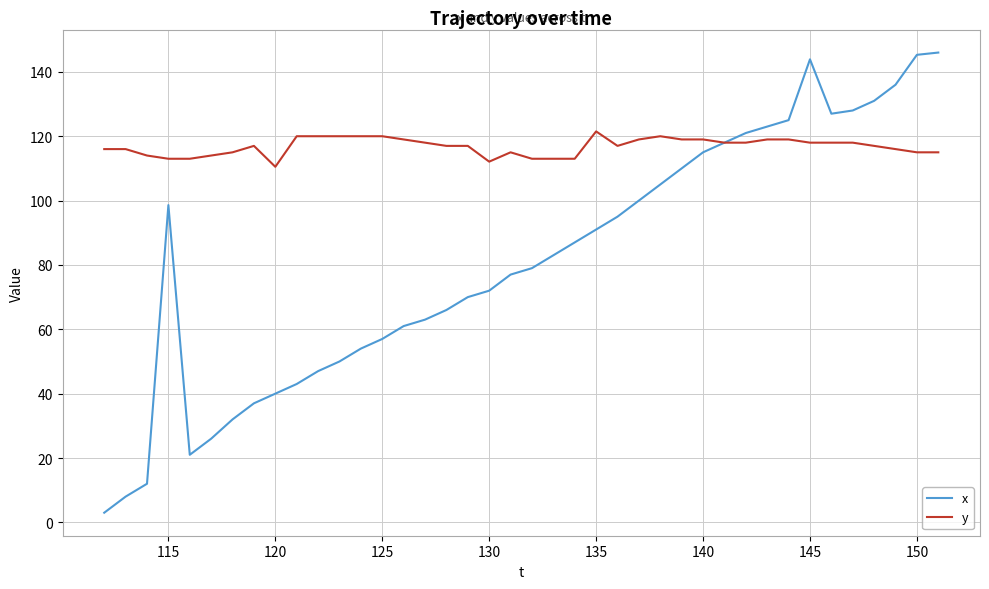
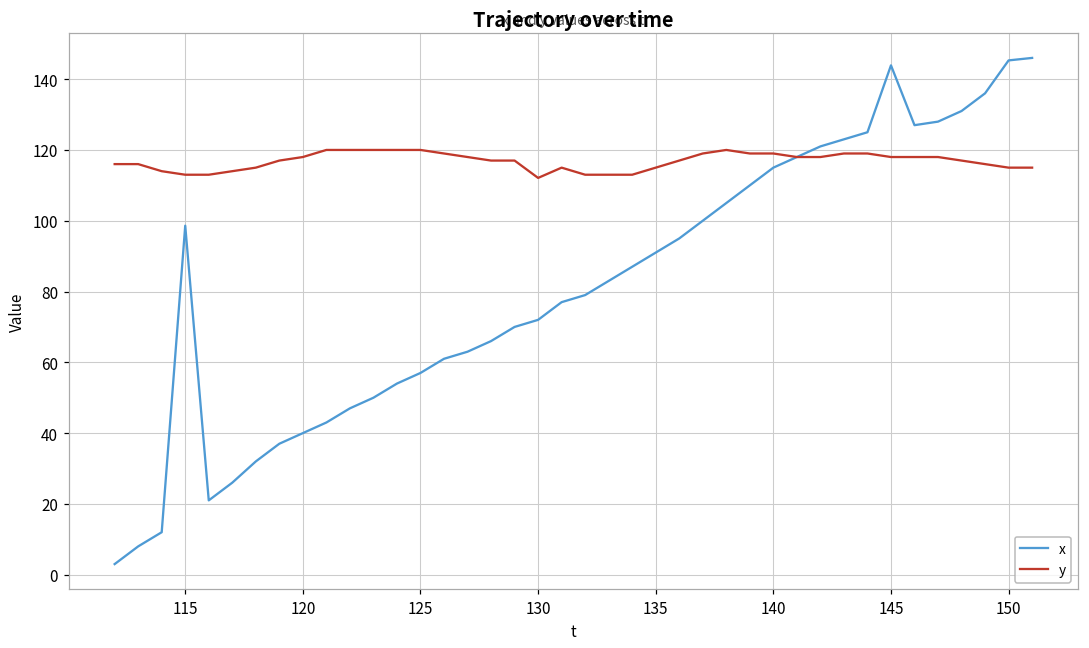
  {
    "x": {
      "115": 99,
      "120": 40,
      "125": 57,
      "130": 72,
      "135": 91,
      "140": 115,
      "145": 144,
      "150": 145
    },
    "y": {
      "115": 113,
-     "120": 111,
+     "120": 118,
      "125": 120,
      "130": 112,
-     "135": 122,
+     "135": 115,
      "140": 119,
      "145": 118,
      "150": 115
    }
  }
